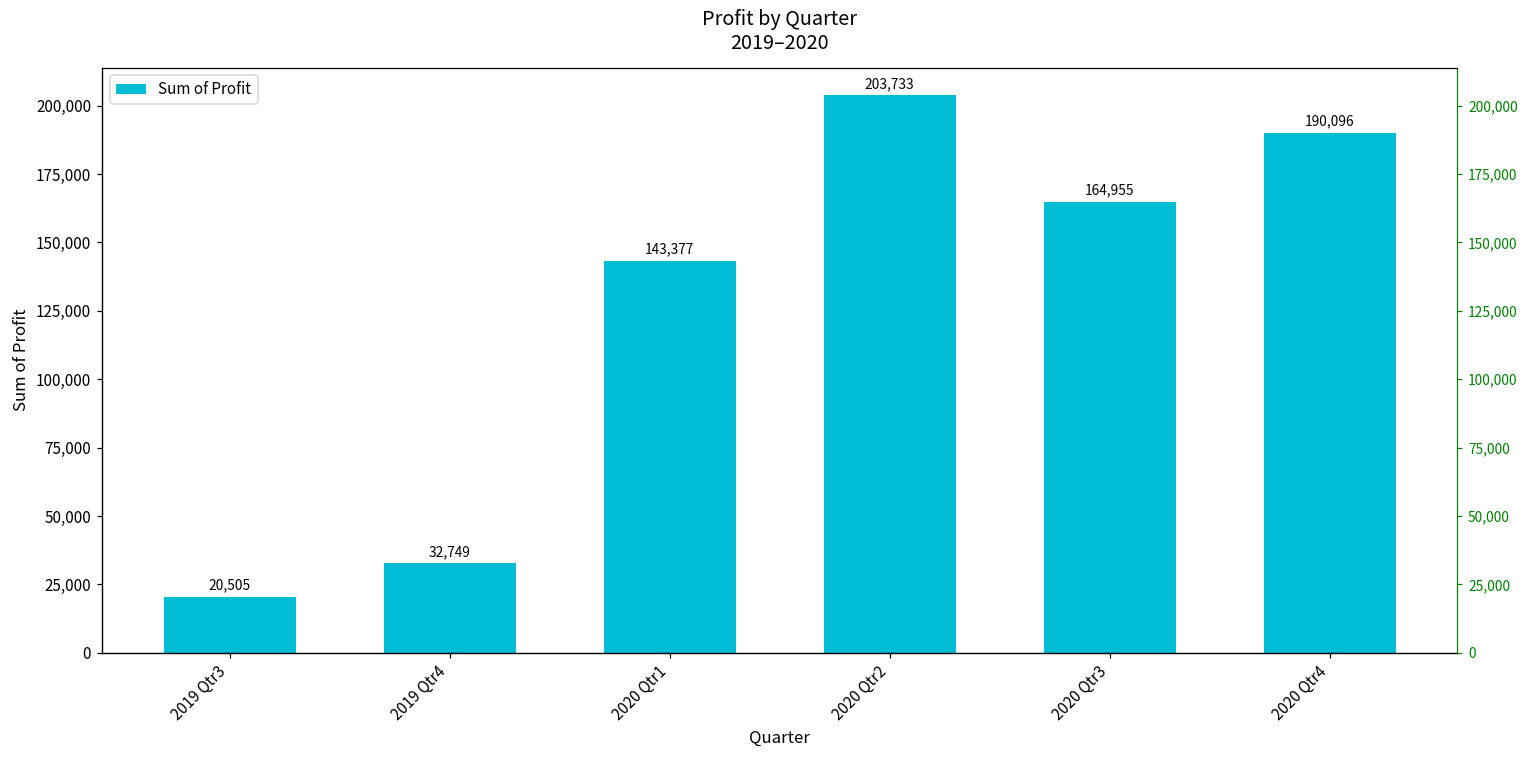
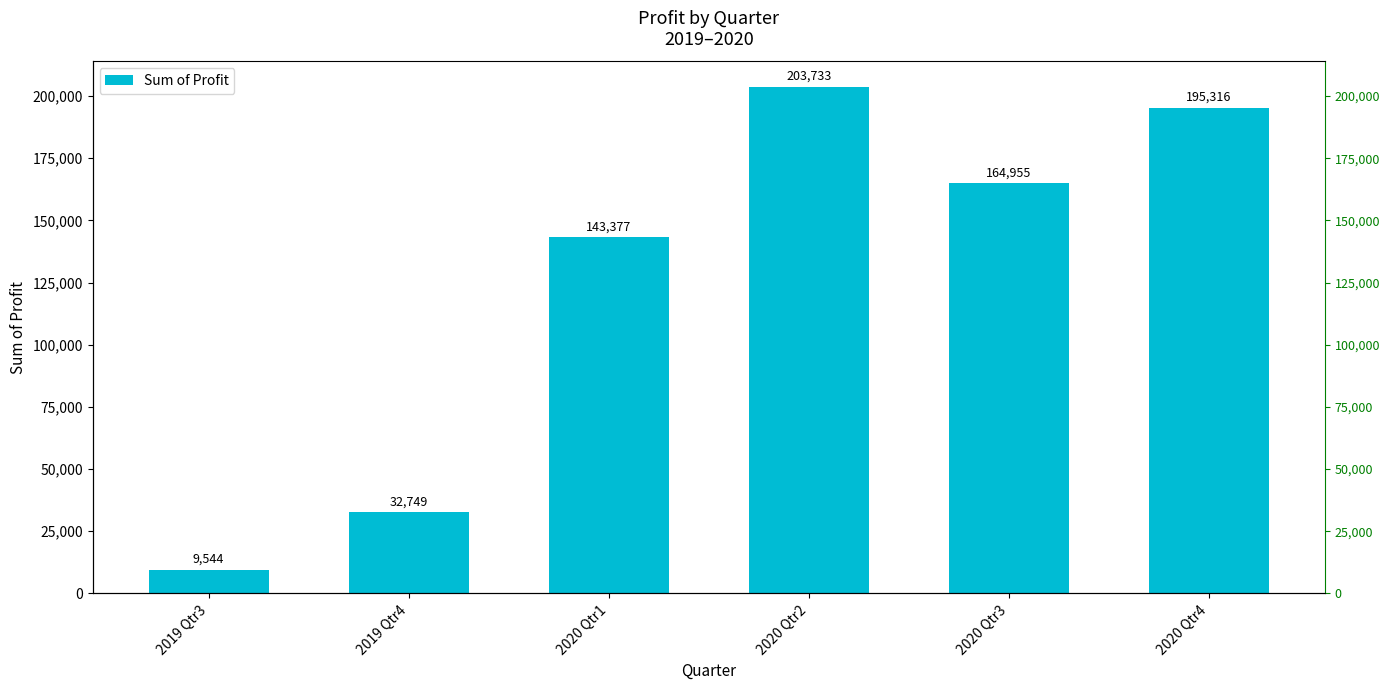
  {
-   "2019 Qtr3": "20,505",
+   "2019 Qtr3": "9,544",
    "2019 Qtr4": "32,749",
    "2020 Qtr1": "143,377",
    "2020 Qtr2": "203,733",
    "2020 Qtr3": "164,955",
-   "2020 Qtr4": "190,096"
+   "2020 Qtr4": "195,316"
  }
